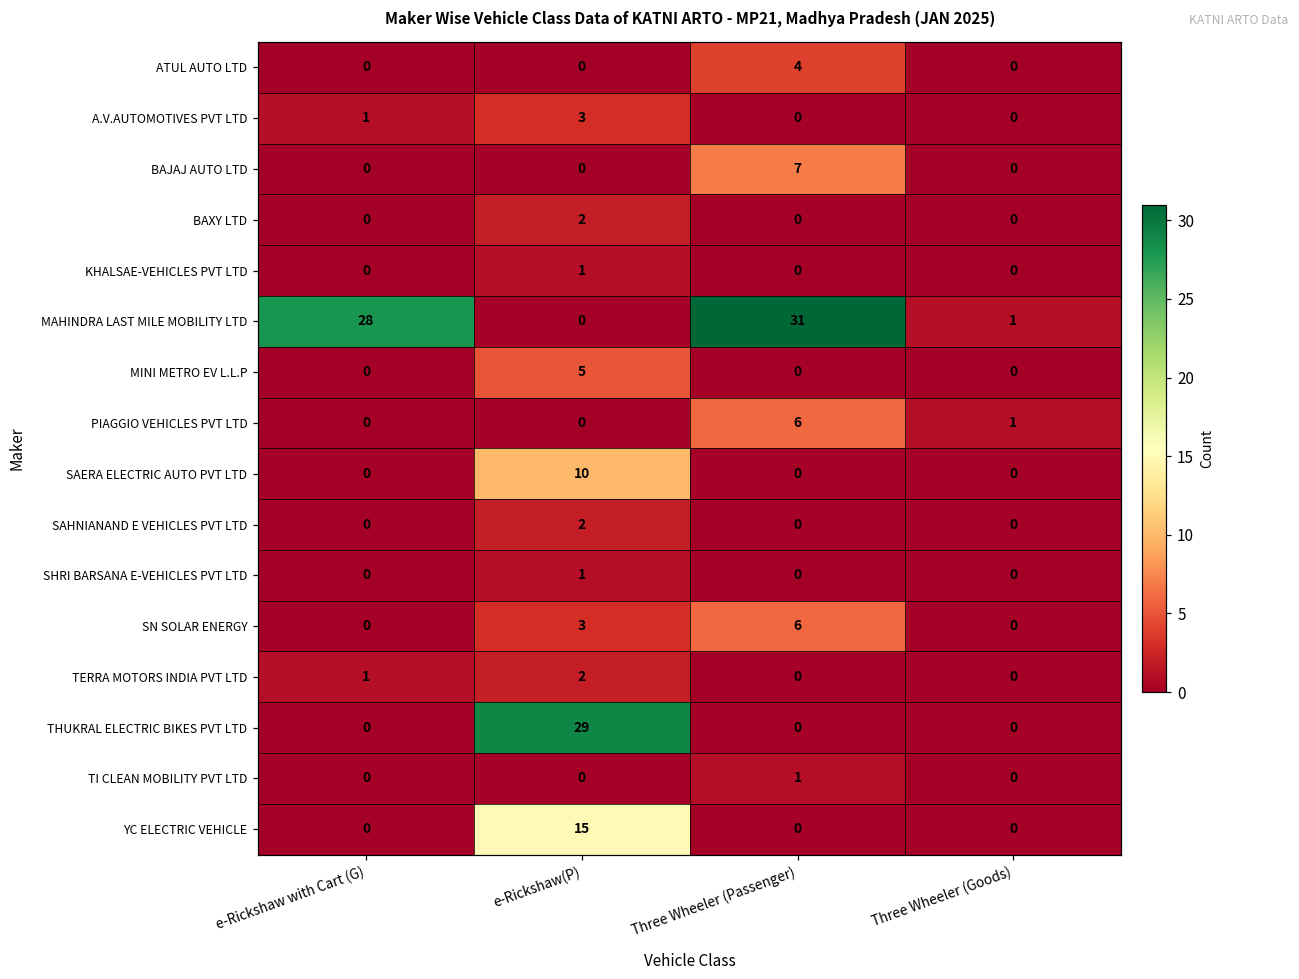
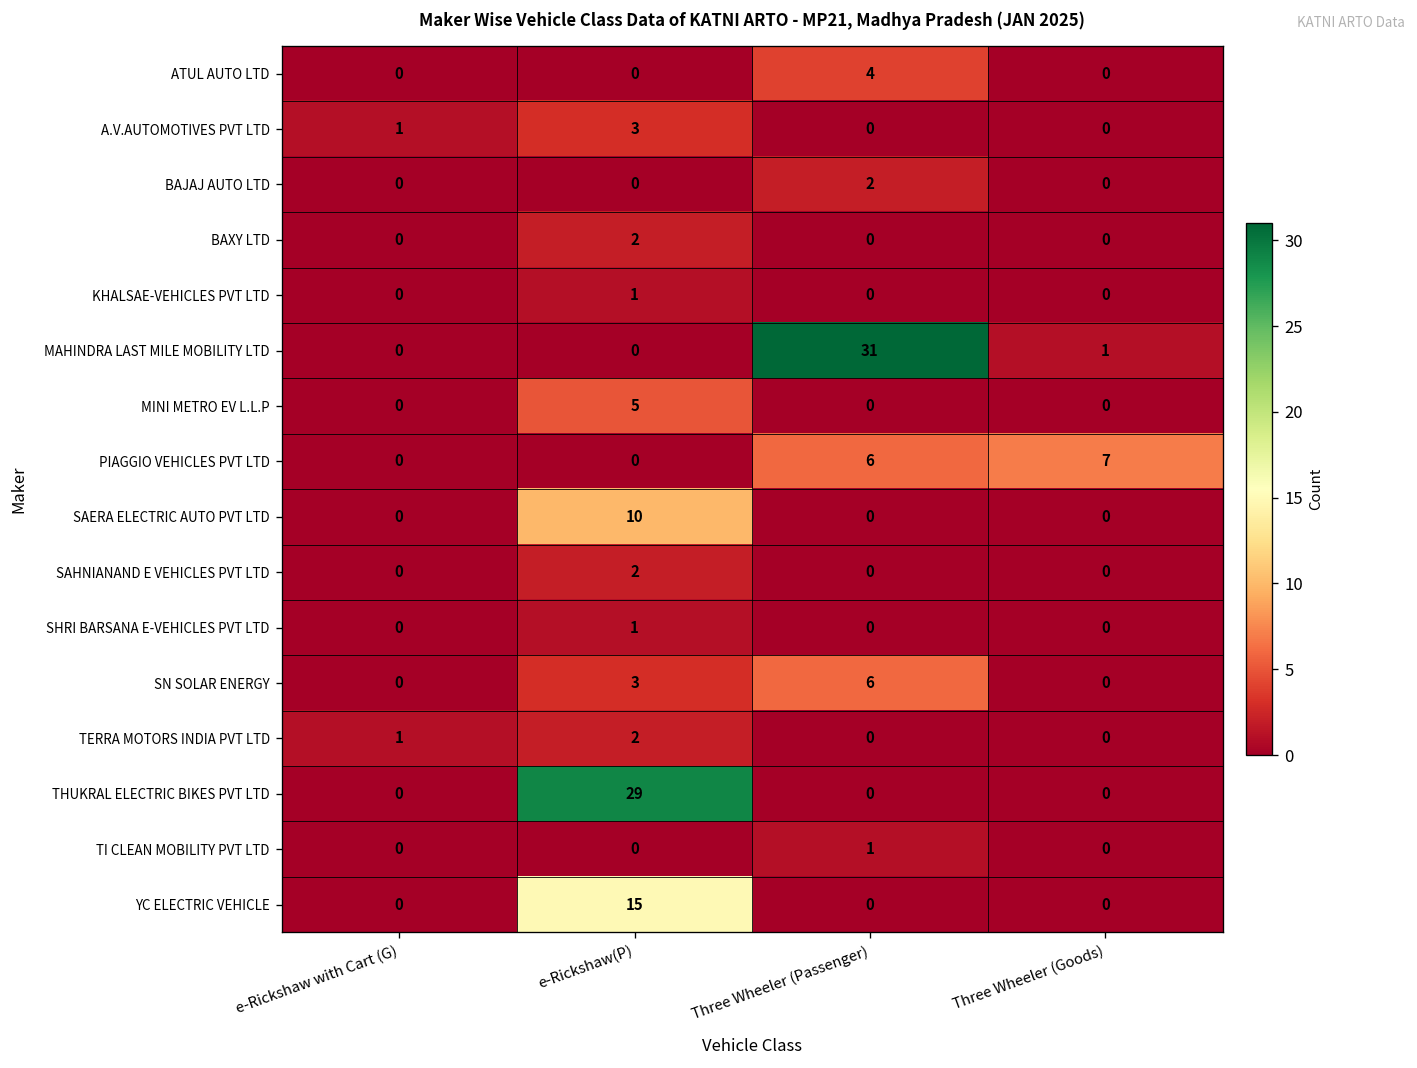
  {
    "ATUL AUTO LTD": {
      "e-Rickshaw with Cart (G)": 0,
      "e-Rickshaw(P)": 0,
      "Three Wheeler (Passenger)": 4,
      "Three Wheeler (Goods)": 0
    },
    "A.V.AUTOMOTIVES PVT LTD": {
      "e-Rickshaw with Cart (G)": 1,
      "e-Rickshaw(P)": 3,
      "Three Wheeler (Passenger)": 0,
      "Three Wheeler (Goods)": 0
    },
    "BAJAJ AUTO LTD": {
      "e-Rickshaw with Cart (G)": 0,
      "e-Rickshaw(P)": 0,
-     "Three Wheeler (Passenger)": 7,
+     "Three Wheeler (Passenger)": 2,
      "Three Wheeler (Goods)": 0
    },
    "BAXY LTD": {
      "e-Rickshaw with Cart (G)": 0,
      "e-Rickshaw(P)": 2,
      "Three Wheeler (Passenger)": 0,
      "Three Wheeler (Goods)": 0
    },
    "KHALSAE-VEHICLES PVT LTD": {
      "e-Rickshaw with Cart (G)": 0,
      "e-Rickshaw(P)": 1,
      "Three Wheeler (Passenger)": 0,
      "Three Wheeler (Goods)": 0
    },
    "MAHINDRA LAST MILE MOBILITY LTD": {
-     "e-Rickshaw with Cart (G)": 28,
+     "e-Rickshaw with Cart (G)": 0,
      "e-Rickshaw(P)": 0,
      "Three Wheeler (Passenger)": 31,
      "Three Wheeler (Goods)": 1
    },
    "MINI METRO EV L.L.P": {
      "e-Rickshaw with Cart (G)": 0,
      "e-Rickshaw(P)": 5,
      "Three Wheeler (Passenger)": 0,
      "Three Wheeler (Goods)": 0
    },
    "PIAGGIO VEHICLES PVT LTD": {
      "e-Rickshaw with Cart (G)": 0,
      "e-Rickshaw(P)": 0,
      "Three Wheeler (Passenger)": 6,
-     "Three Wheeler (Goods)": 1
+     "Three Wheeler (Goods)": 7
    },
    "SAERA ELECTRIC AUTO PVT LTD": {
      "e-Rickshaw with Cart (G)": 0,
      "e-Rickshaw(P)": 10,
      "Three Wheeler (Passenger)": 0,
      "Three Wheeler (Goods)": 0
    },
    "SAHNIANAND E VEHICLES PVT LTD": {
      "e-Rickshaw with Cart (G)": 0,
      "e-Rickshaw(P)": 2,
      "Three Wheeler (Passenger)": 0,
      "Three Wheeler (Goods)": 0
    },
    "SHRI BARSANA E-VEHICLES PVT LTD": {
      "e-Rickshaw with Cart (G)": 0,
      "e-Rickshaw(P)": 1,
      "Three Wheeler (Passenger)": 0,
      "Three Wheeler (Goods)": 0
    },
    "SN SOLAR ENERGY": {
      "e-Rickshaw with Cart (G)": 0,
      "e-Rickshaw(P)": 3,
      "Three Wheeler (Passenger)": 6,
      "Three Wheeler (Goods)": 0
    },
    "TERRA MOTORS INDIA PVT LTD": {
      "e-Rickshaw with Cart (G)": 1,
      "e-Rickshaw(P)": 2,
      "Three Wheeler (Passenger)": 0,
      "Three Wheeler (Goods)": 0
    },
    "THUKRAL ELECTRIC BIKES PVT LTD": {
      "e-Rickshaw with Cart (G)": 0,
      "e-Rickshaw(P)": 29,
      "Three Wheeler (Passenger)": 0,
      "Three Wheeler (Goods)": 0
    },
    "TI CLEAN MOBILITY PVT LTD": {
      "e-Rickshaw with Cart (G)": 0,
      "e-Rickshaw(P)": 0,
      "Three Wheeler (Passenger)": 1,
      "Three Wheeler (Goods)": 0
    },
    "YC ELECTRIC VEHICLE": {
      "e-Rickshaw with Cart (G)": 0,
      "e-Rickshaw(P)": 15,
      "Three Wheeler (Passenger)": 0,
      "Three Wheeler (Goods)": 0
    }
  }
